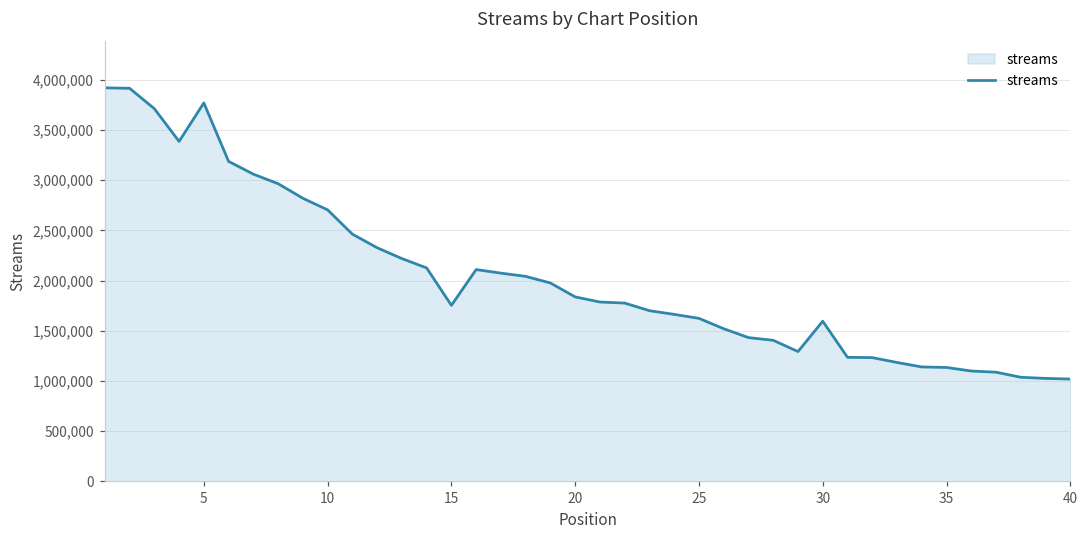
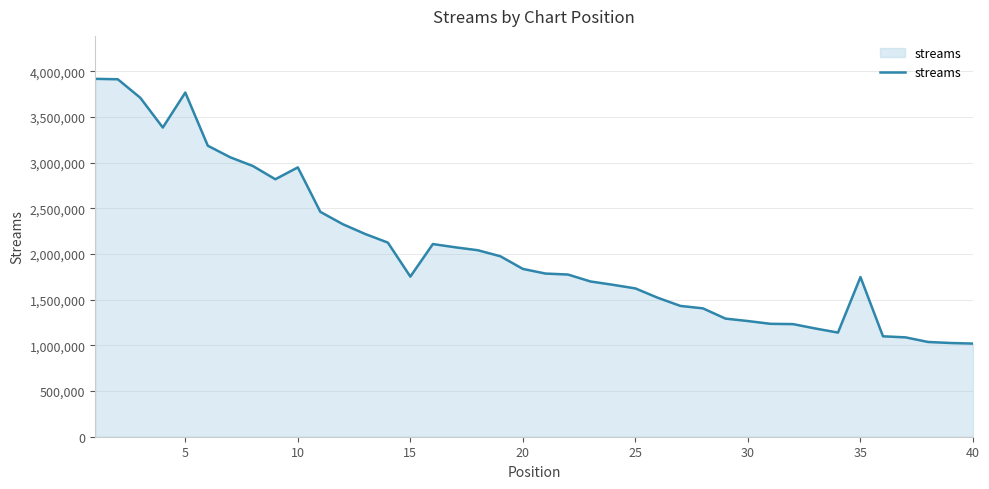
  {
    "5": "3,800,000",
-   "10": "2,700,000",
+   "10": "2,900,000",
    "15": "1,800,000",
    "20": "1,800,000",
    "25": "1,600,000",
-   "30": "1,600,000",
-   "35": "1,100,000",
+   "30": "1,300,000",
+   "35": "1,700,000",
    "40": "1,000,000"
  }
